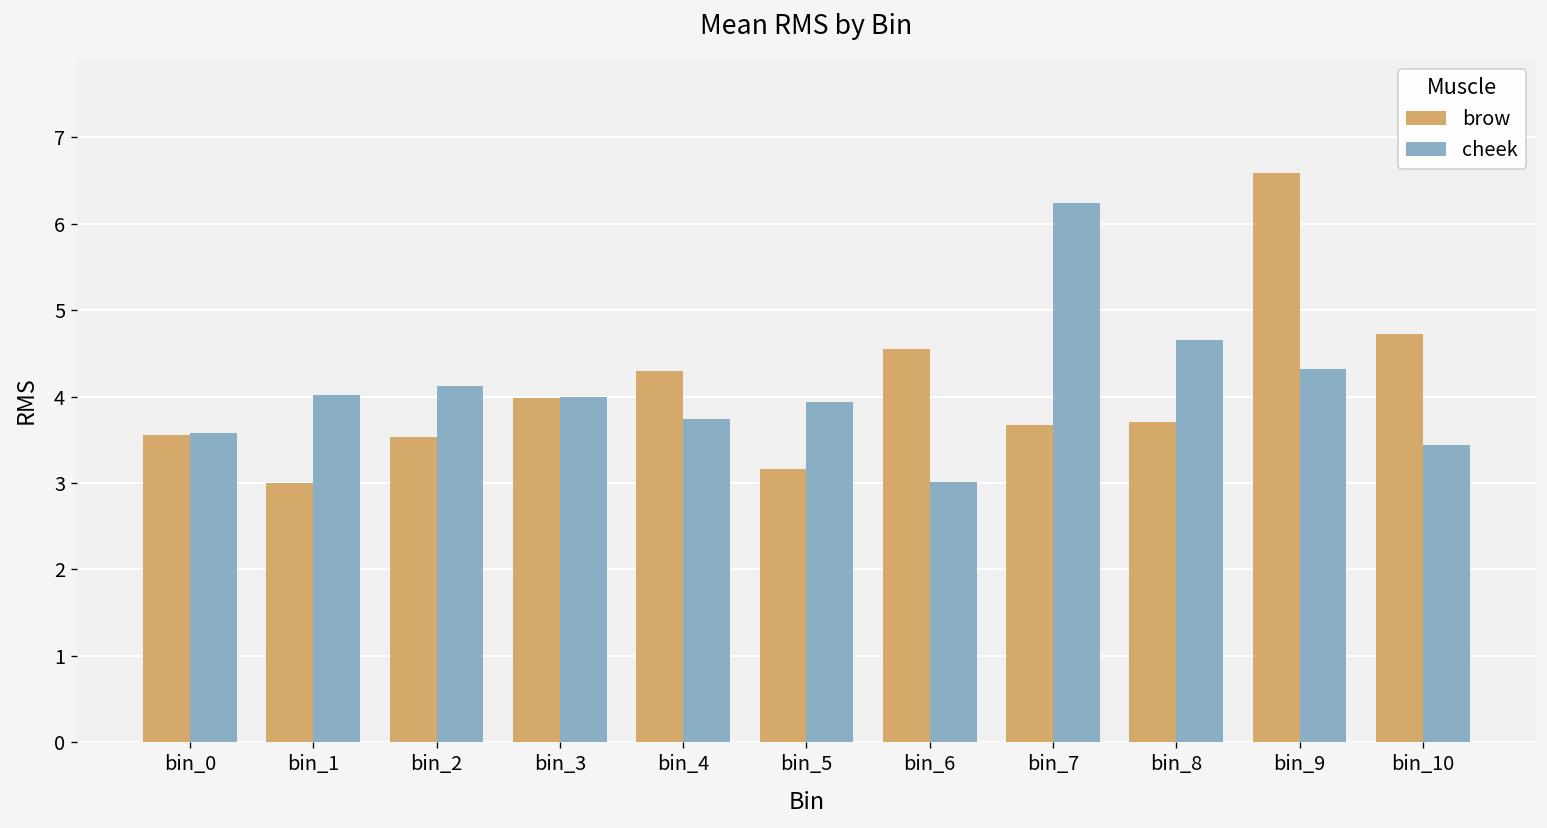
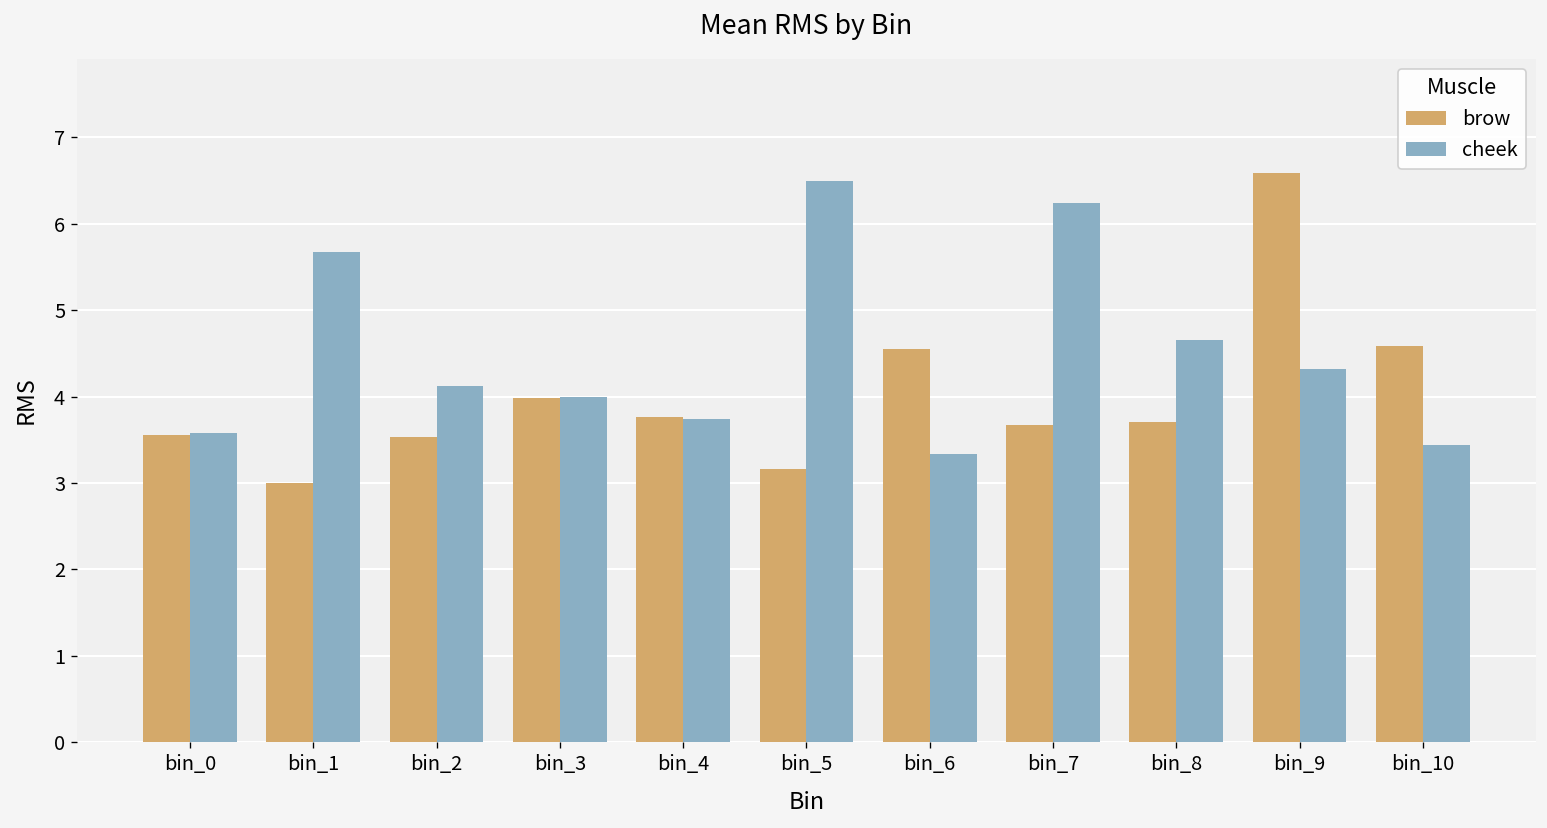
  {
    "brow": {
      "bin_0": 3.6,
      "bin_1": 3.0,
      "bin_2": 3.5,
      "bin_3": 4.0,
-     "bin_4": 4.3,
+     "bin_4": 3.8,
      "bin_5": 3.2,
      "bin_6": 4.6,
      "bin_7": 3.7,
      "bin_8": 3.7,
      "bin_9": 6.6,
-     "bin_10": 4.7
+     "bin_10": 4.6
    },
    "cheek": {
      "bin_0": 3.6,
-     "bin_1": 4.0,
+     "bin_1": 5.7,
      "bin_2": 4.1,
      "bin_3": 4.0,
      "bin_4": 3.7,
-     "bin_5": 3.9,
-     "bin_6": 3.0,
+     "bin_5": 6.5,
+     "bin_6": 3.3,
      "bin_7": 6.2,
      "bin_8": 4.7,
      "bin_9": 4.3,
      "bin_10": 3.4
    }
  }
